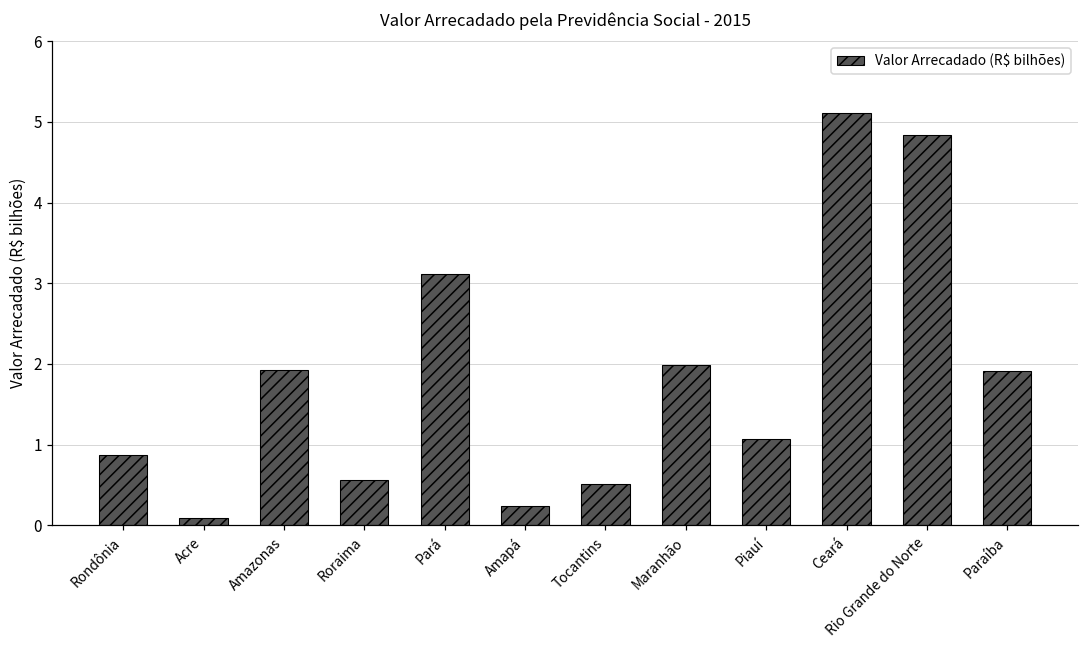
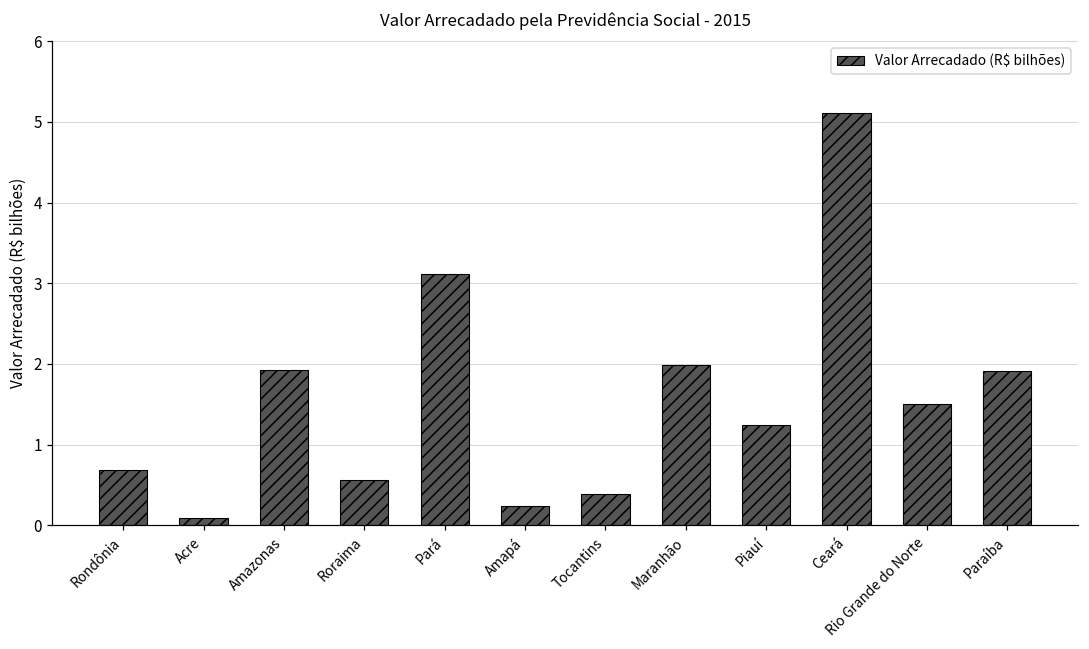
  {
-   "Rondônia": 0.9,
+   "Rondônia": 0.7,
    "Acre": 0.1,
    "Amazonas": 1.9,
    "Roraima": 0.6,
    "Pará": 3.1,
    "Amapá": 0.2,
-   "Tocantins": 0.5,
+   "Tocantins": 0.4,
    "Maranhão": 2.0,
-   "Piauí": 1.1,
+   "Piauí": 1.2,
    "Ceará": 5.1,
-   "Rio Grande do Norte": 4.8,
+   "Rio Grande do Norte": 1.5,
    "Paraíba": 1.9
  }
